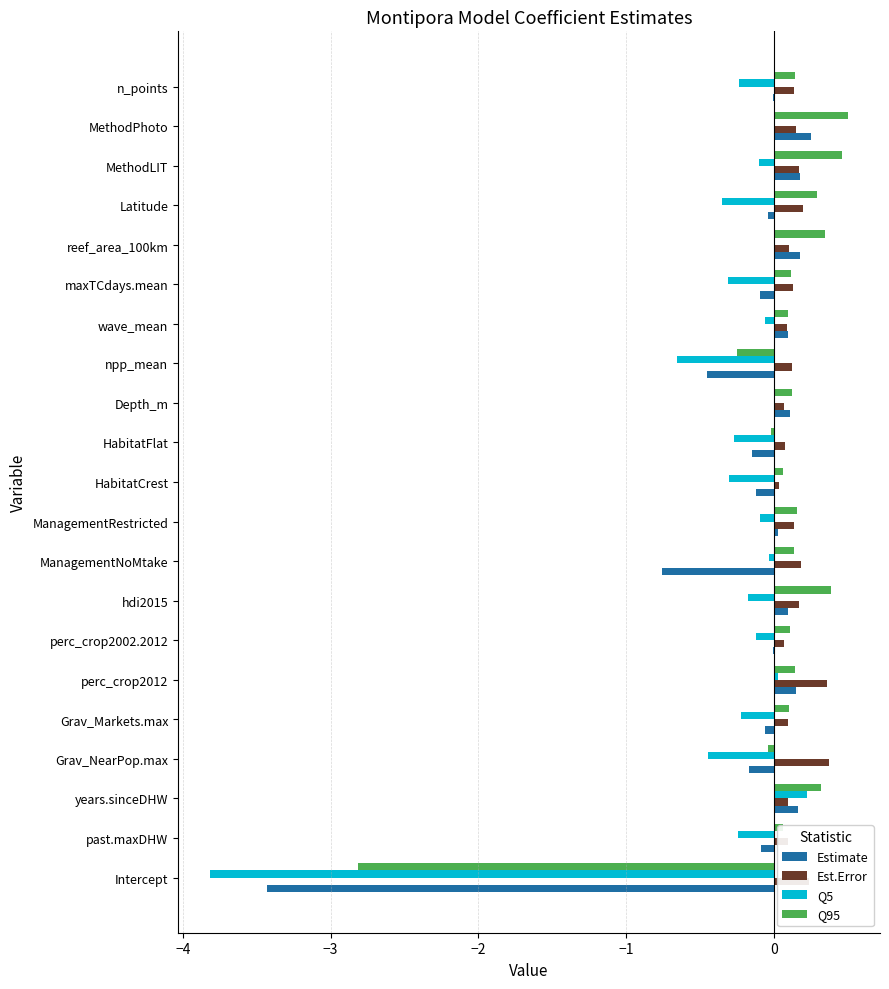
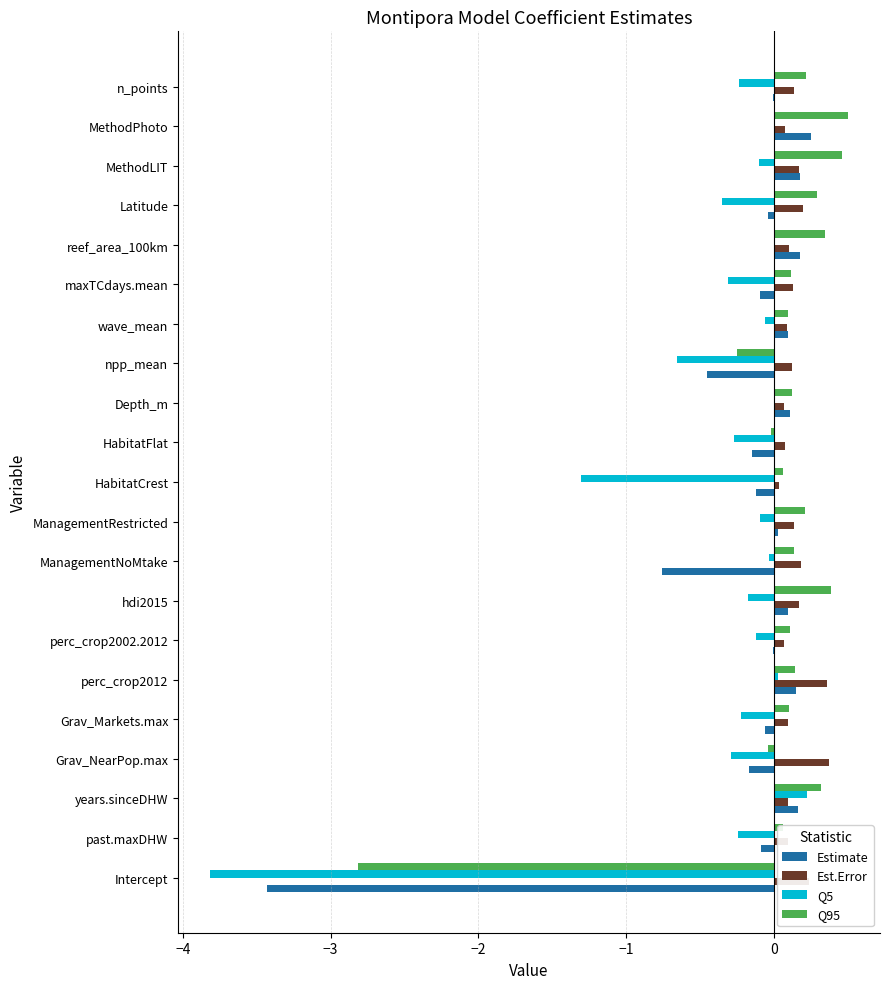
  {
    "Estimate": {
      "MethodPhoto": 0.25,
      "MethodLIT": 0.18,
      "Latitude": -0.04,
      "reef_area_100km": 0.18,
      "maxTCdays.mean": -0.10,
      "wave_mean": 0.09,
      "npp_mean": -0.45,
      "Depth_m": 0.11,
      "HabitatFlat": -0.15,
      "HabitatCrest": -0.12,
      "ManagementRestricted": 0.03,
      "ManagementNoMtake": -0.76,
      "hdi2015": 0.10,
      "perc_crop2012": 0.15,
      "Grav_Markets.max": -0.06,
      "Grav_NearPop.max": -0.17,
      "years.sinceDHW": 0.16,
      "past.maxDHW": -0.09,
      "Intercept": -3.43
    },
    "Est.Error": {
      "n_points": 0.14,
-     "MethodPhoto": 0.15,
+     "MethodPhoto": 0.07,
      "MethodLIT": 0.17,
      "Latitude": 0.19,
      "reef_area_100km": 0.10,
      "maxTCdays.mean": 0.13,
      "wave_mean": 0.09,
      "npp_mean": 0.12,
      "Depth_m": 0.07,
      "HabitatFlat": 0.08,
      "HabitatCrest": 0.03,
      "ManagementRestricted": 0.13,
      "ManagementNoMtake": 0.19,
      "hdi2015": 0.17,
      "perc_crop2002.2012": 0.07,
      "perc_crop2012": 0.36,
      "Grav_Markets.max": 0.10,
      "Grav_NearPop.max": 0.37,
      "years.sinceDHW": 0.09
    },
    "Q5": {
      "n_points": -0.23,
      "MethodLIT": -0.10,
      "Latitude": -0.35,
      "maxTCdays.mean": -0.31,
      "wave_mean": -0.06,
      "npp_mean": -0.66,
      "HabitatFlat": -0.27,
-     "HabitatCrest": -0.31,
+     "HabitatCrest": -1.31,
      "ManagementRestricted": -0.09,
      "ManagementNoMtake": -0.03,
      "hdi2015": -0.17,
      "perc_crop2002.2012": -0.12,
      "perc_crop2012": 0.02,
      "Grav_Markets.max": -0.22,
-     "Grav_NearPop.max": -0.45,
+     "Grav_NearPop.max": -0.29,
      "years.sinceDHW": 0.22,
      "past.maxDHW": -0.24,
      "Intercept": -3.82
    },
    "Q95": {
-     "n_points": 0.14,
+     "n_points": 0.22,
      "MethodPhoto": 0.50,
      "MethodLIT": 0.46,
      "Latitude": 0.29,
      "reef_area_100km": 0.35,
      "maxTCdays.mean": 0.12,
      "wave_mean": 0.09,
      "npp_mean": -0.25,
      "Depth_m": 0.12,
      "HabitatFlat": -0.02,
      "HabitatCrest": 0.06,
-     "ManagementRestricted": 0.16,
+     "ManagementRestricted": 0.21,
      "ManagementNoMtake": 0.14,
      "hdi2015": 0.39,
      "perc_crop2002.2012": 0.11,
      "perc_crop2012": 0.14,
      "Grav_Markets.max": 0.10,
      "Grav_NearPop.max": -0.04,
      "years.sinceDHW": 0.32,
      "Intercept": -2.82
    }
  }
